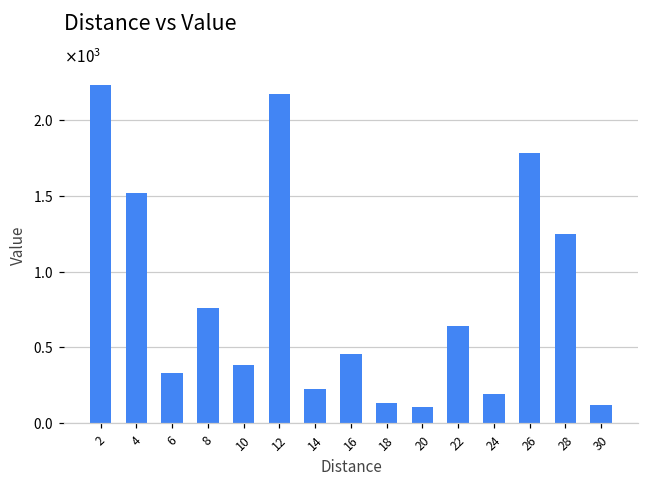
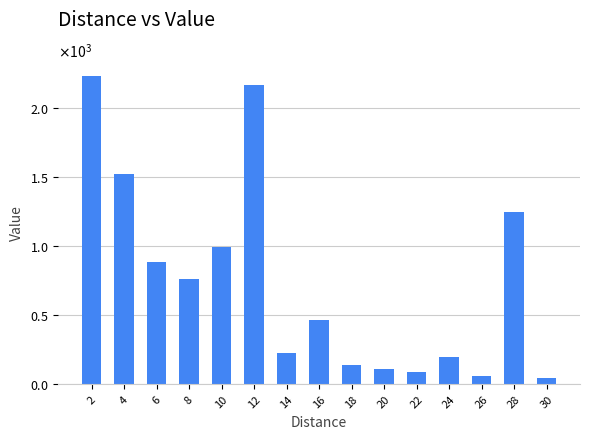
  {
    "2": 2230,
    "4": 1520,
-   "6": 330,
+   "6": 880,
    "8": 760,
-   "10": 390,
+   "10": 1000,
    "12": 2170,
    "14": 230,
    "16": 460,
    "18": 130,
    "20": 110,
-   "22": 640,
+   "22": 90,
    "24": 200,
-   "26": 1780,
+   "26": 60,
    "28": 1250,
-   "30": 120
+   "30": 40
  }
